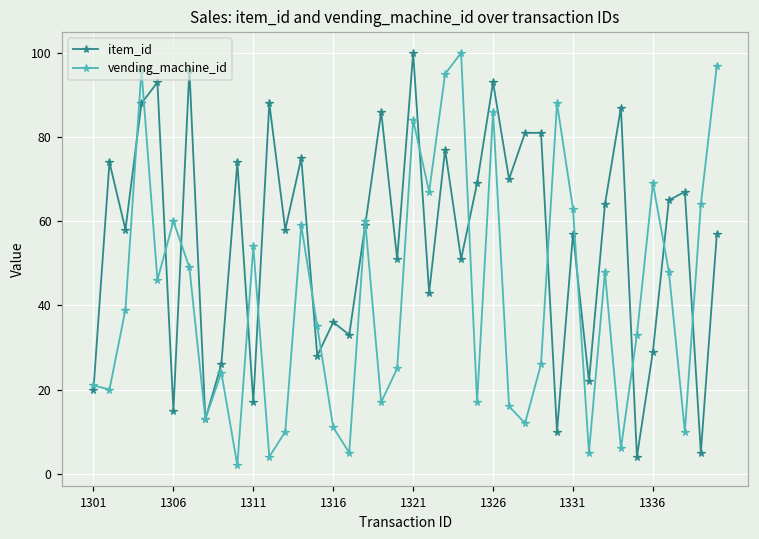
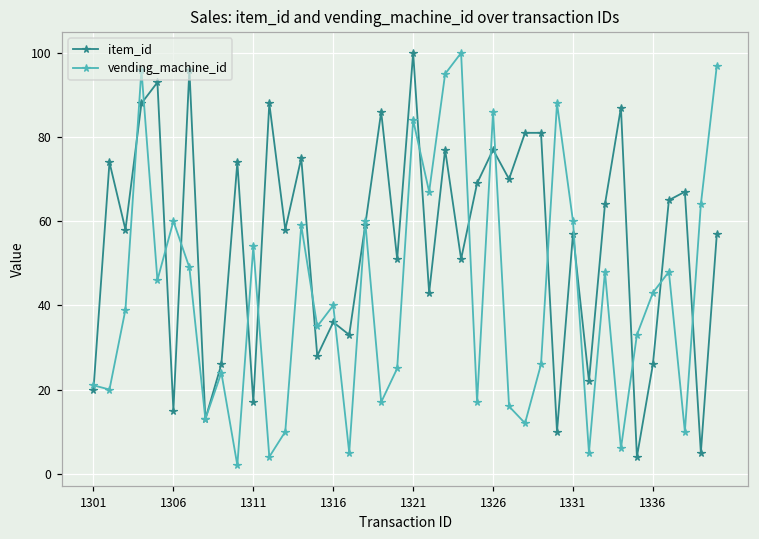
  {
    "item_id": {
      "1301": 20,
      "1306": 15,
      "1311": 17,
      "1316": 36,
      "1321": 100,
-     "1326": 93,
+     "1326": 77,
      "1331": 57,
-     "1336": 29
+     "1336": 26
    },
    "vending_machine_id": {
      "1301": 21,
      "1306": 60,
      "1311": 54,
-     "1316": 11,
+     "1316": 40,
      "1321": 84,
      "1326": 86,
-     "1331": 63,
-     "1336": 69
+     "1331": 60,
+     "1336": 43
    }
  }
